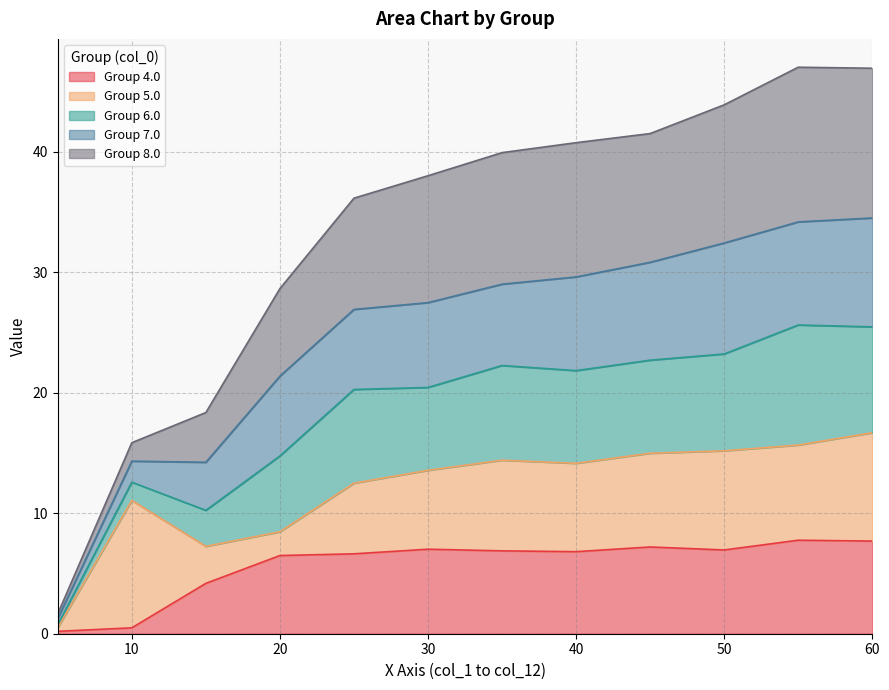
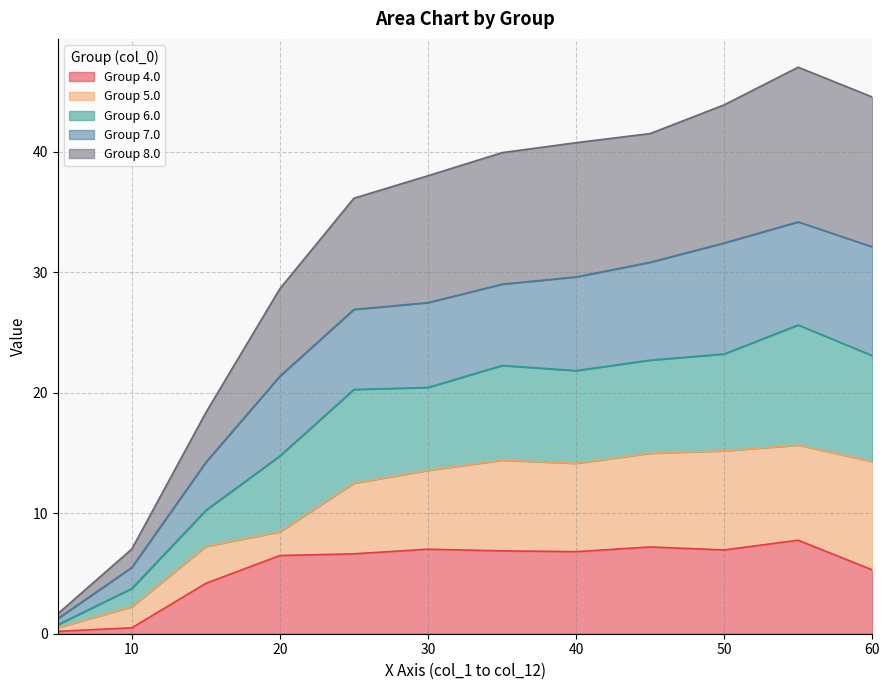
  {
    "Group 4.0": {
      "10": 0.5,
      "20": 6.5,
      "30": 7.0,
      "40": 6.8,
      "50": 7.0,
-     "60": 7.7
+     "60": 5.3
    },
    "Group 5.0": {
-     "10": 10.6,
+     "10": 1.8,
      "20": 2.0,
      "30": 6.5,
      "40": 7.3,
      "50": 8.2,
      "60": 9.0
    }
  }
